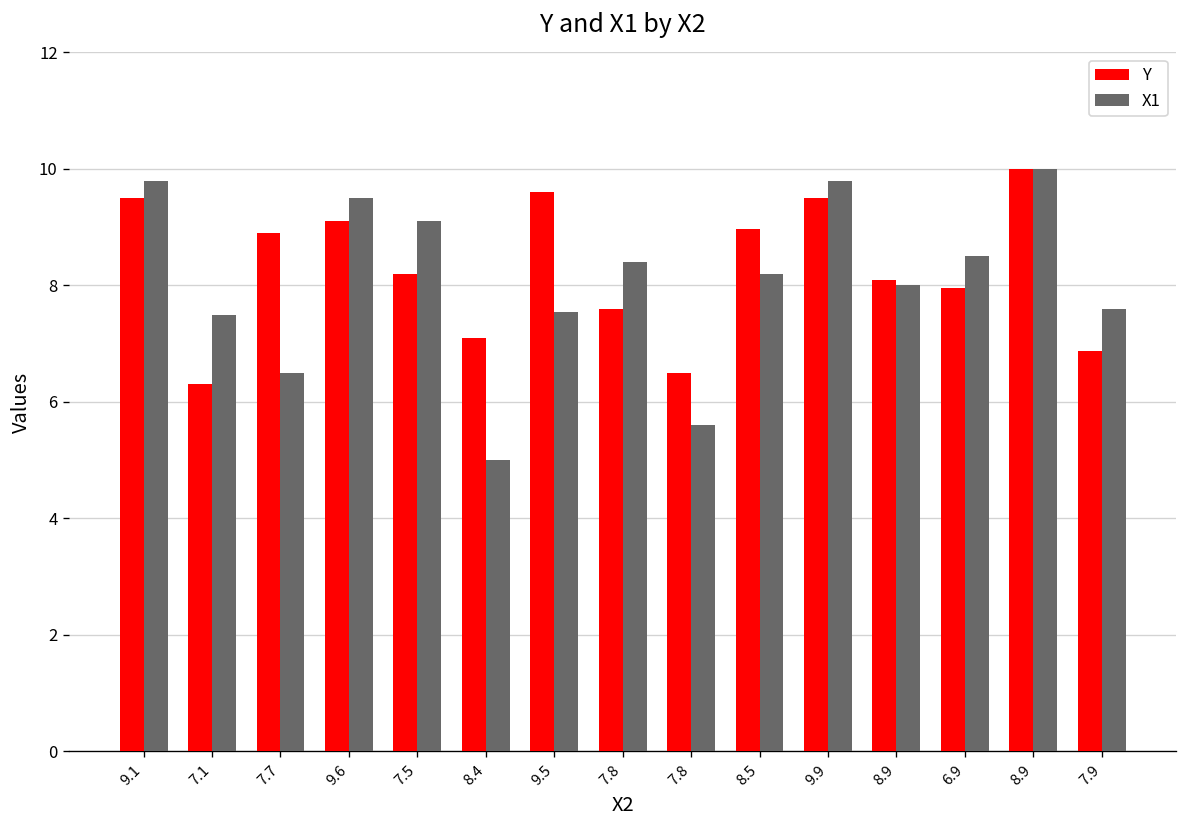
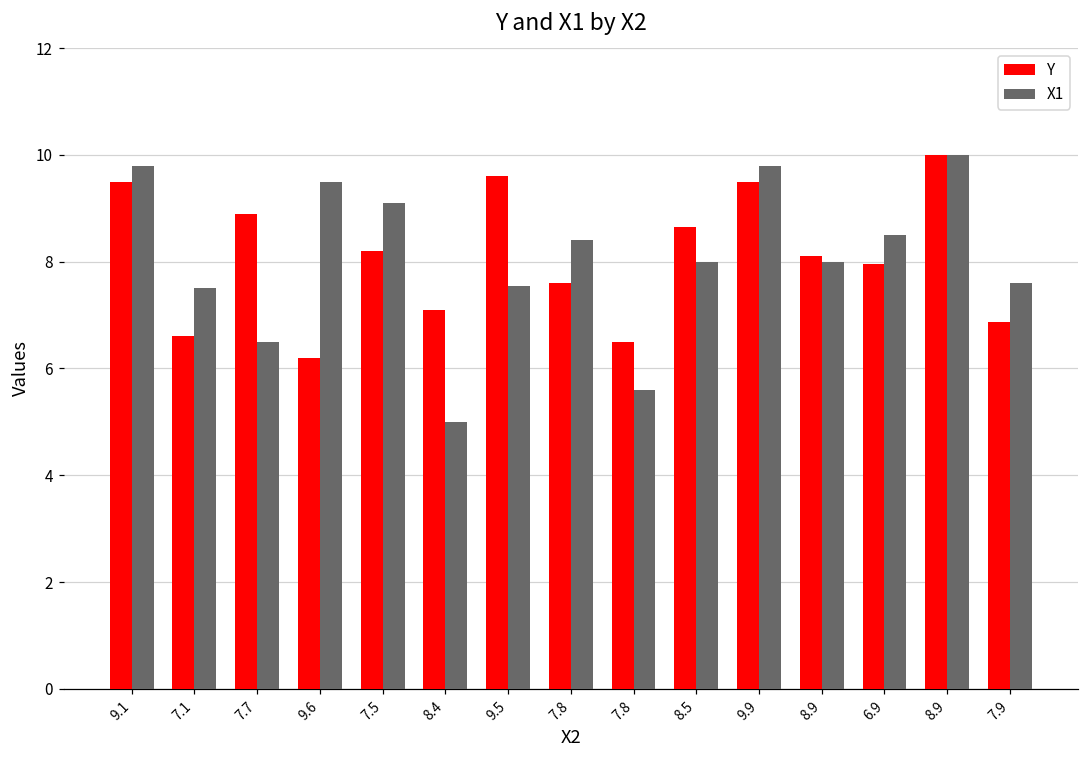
  {
    "Y": {
      "9.1": 9.5,
-     "7.1": 6.3,
+     "7.1": 6.6,
      "7.7": 8.9,
-     "9.6": 9.1,
+     "9.6": 6.2,
      "7.5": 8.2,
      "8.4": 7.1,
      "9.5": 9.6,
-     "8.5": 9.0,
+     "8.5": 8.6,
      "9.9": 9.5,
      "6.9": 8.0,
      "7.9": 6.9
    },
    "X1": {
      "9.1": 9.8,
      "7.1": 7.5,
      "7.7": 6.5,
      "9.6": 9.5,
      "7.5": 9.1,
      "8.4": 5.0,
      "9.5": 7.5,
-     "8.5": 8.2,
+     "8.5": 8.0,
      "9.9": 9.8,
      "6.9": 8.5,
      "7.9": 7.6
    }
  }
